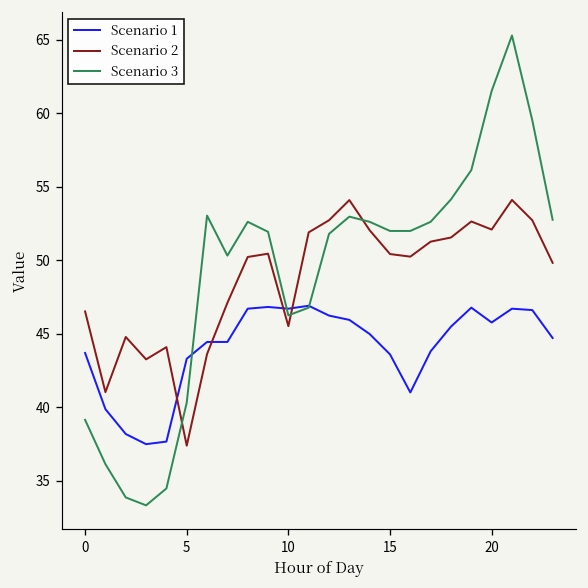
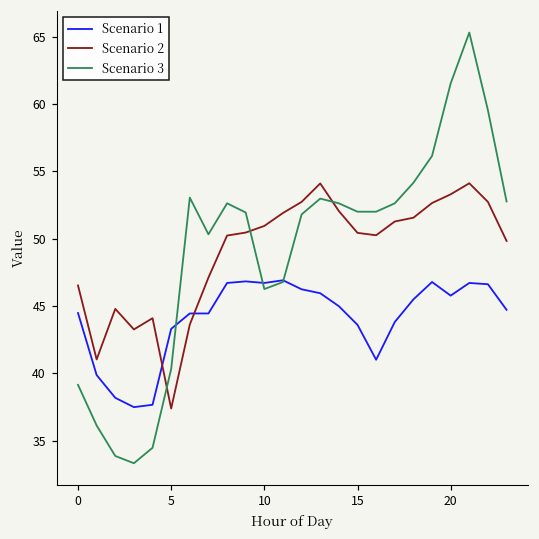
  {
    "Scenario 1": {
-     "0": 43.7,
+     "0": 44.5,
      "5": 43.3,
      "10": 46.7,
      "15": 43.6,
      "20": 45.8
    },
    "Scenario 2": {
      "0": 46.5,
      "5": 37.4,
-     "10": 45.5,
+     "10": 50.9,
      "15": 50.4,
-     "20": 52.1
+     "20": 53.3
    },
    "Scenario 3": {
      "0": 39.2,
      "5": 40.3,
      "10": 46.3,
      "15": 52.0,
      "20": 61.5
    }
  }
